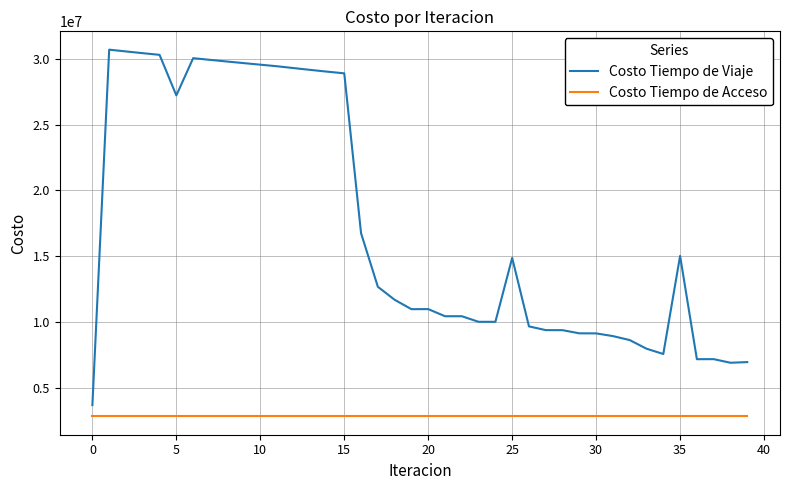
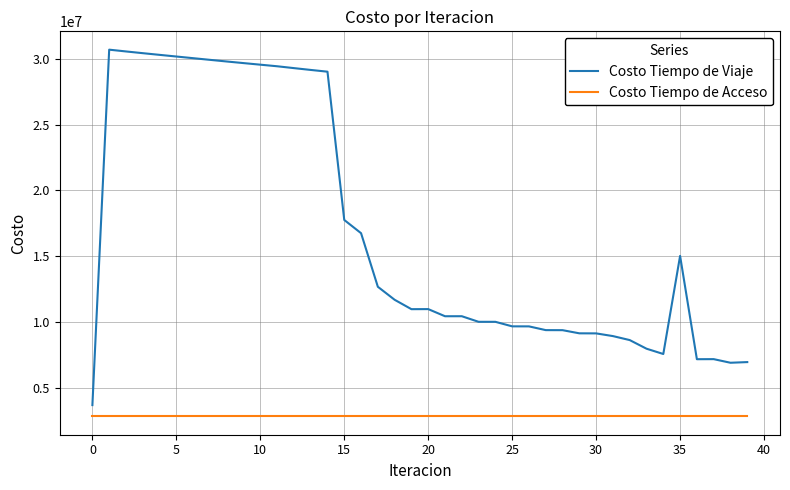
  {
    "Costo Tiempo de Viaje": {
      "0": 3700000,
-     "5": 27200000,
+     "5": 30200000,
      "10": 29500000,
-     "15": 28900000,
+     "15": 17800000,
      "20": 11000000,
-     "25": 14900000,
+     "25": 9700000,
      "30": 9200000,
      "35": 15000000
    },
    "Costo Tiempo de Acceso": {
      "0": 2900000,
      "5": 2900000,
      "10": 2900000,
      "15": 2900000,
      "20": 2900000,
      "25": 2900000,
      "30": 2900000,
      "35": 2900000
    }
  }
